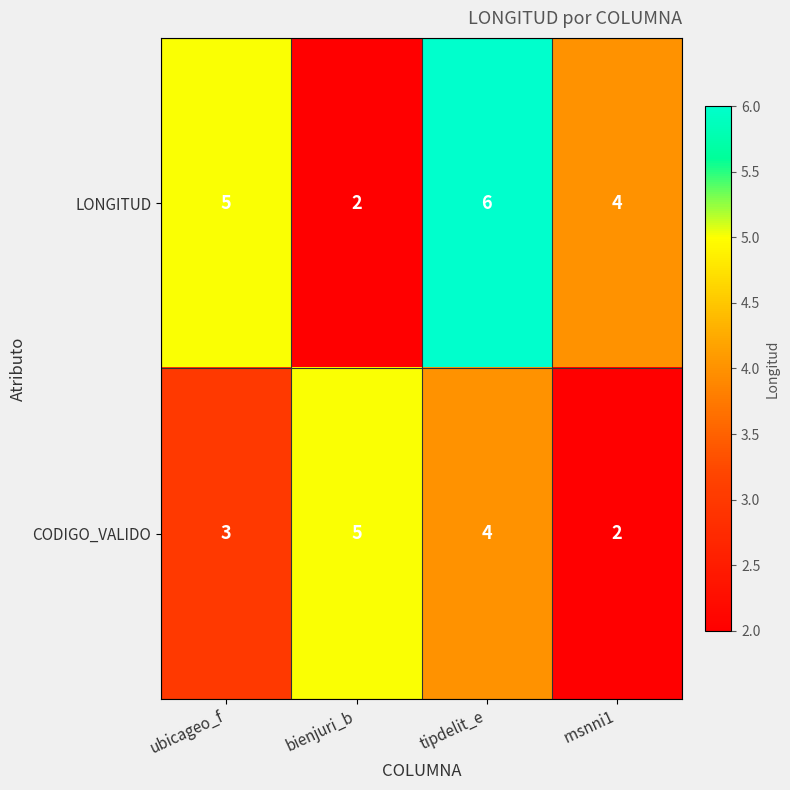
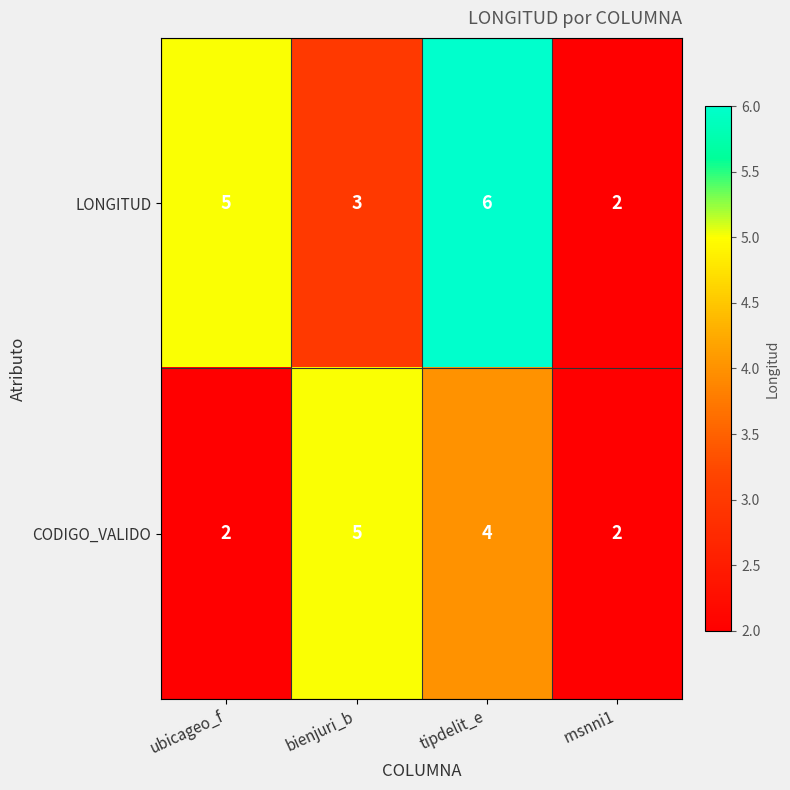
  {
    "LONGITUD": {
      "ubicageo_f": 5,
-     "bienjuri_b": 2,
+     "bienjuri_b": 3,
      "tipdelit_e": 6,
-     "rnsnni1": 4
+     "rnsnni1": 2
    },
    "CODIGO_VALIDO": {
-     "ubicageo_f": 3,
+     "ubicageo_f": 2,
      "bienjuri_b": 5,
      "tipdelit_e": 4,
      "rnsnni1": 2
    }
  }
